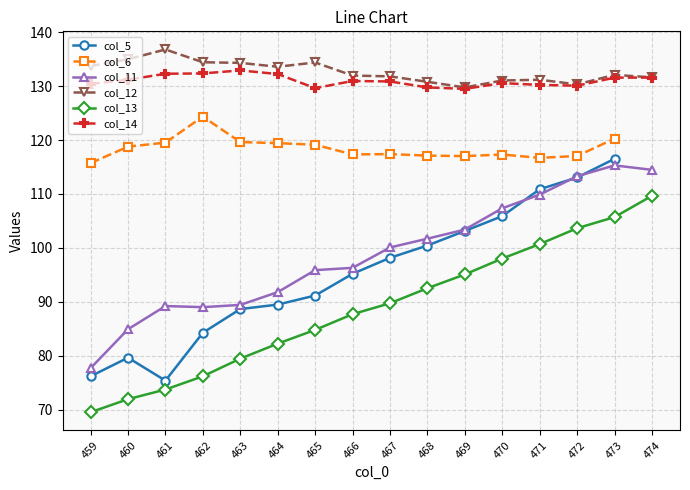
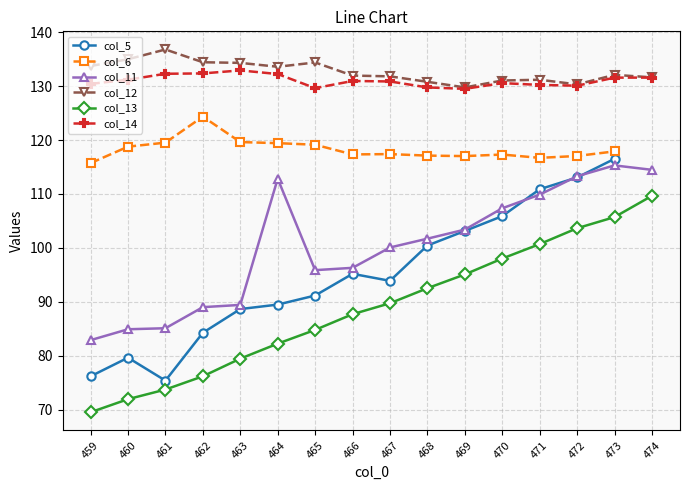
  {
    "col_5": {
      "459": 76,
      "460": 80,
      "461": 75,
      "462": 84,
      "463": 89,
      "464": 89,
      "465": 91,
      "466": 95,
-     "467": 98,
+     "467": 94,
      "468": 100,
      "470": 106,
      "471": 111,
      "473": 117
    },
    "col_6": {
      "459": 116,
      "460": 119,
      "461": 120,
      "462": 124,
      "463": 120,
      "464": 119,
      "465": 119,
      "466": 117,
      "467": 117,
      "468": 117,
      "469": 117,
      "470": 117,
      "471": 117,
      "472": 117,
-     "473": 120
+     "473": 118
    },
    "col_11": {
-     "459": 78,
+     "459": 83,
      "460": 85,
-     "461": 89,
+     "461": 85,
      "462": 89,
      "463": 89,
-     "464": 92,
+     "464": 113,
      "465": 96,
      "466": 96,
      "467": 100,
      "468": 102,
      "470": 107,
      "471": 110,
      "473": 115,
      "474": 114
    },
    "col_12": {
      "461": 137,
      "462": 134,
      "463": 134,
      "464": 134,
      "465": 134,
      "466": 132,
      "467": 132,
      "468": 131,
      "470": 131,
      "471": 131,
      "473": 132
    },
    "col_13": {
      "459": 70,
      "460": 72,
      "461": 74,
      "462": 76,
      "463": 79,
      "464": 82,
      "465": 85,
      "466": 88,
      "467": 90,
      "468": 93,
      "469": 95,
      "470": 98,
      "471": 101,
      "472": 104,
      "473": 106,
      "474": 110
    },
    "col_14": {
      "461": 132,
      "462": 132,
      "463": 133,
      "464": 132,
      "465": 130,
      "466": 131,
      "467": 131,
      "468": 130,
      "470": 131,
      "471": 130,
      "473": 132
    }
  }
